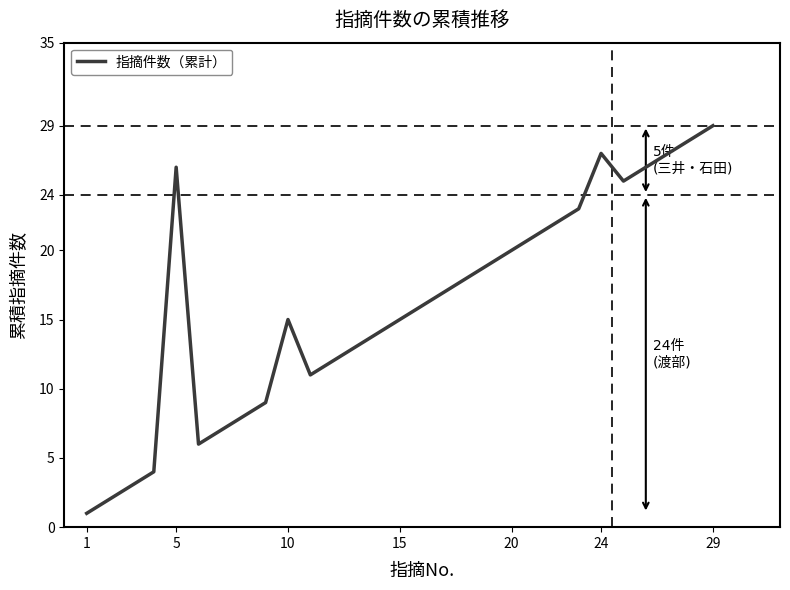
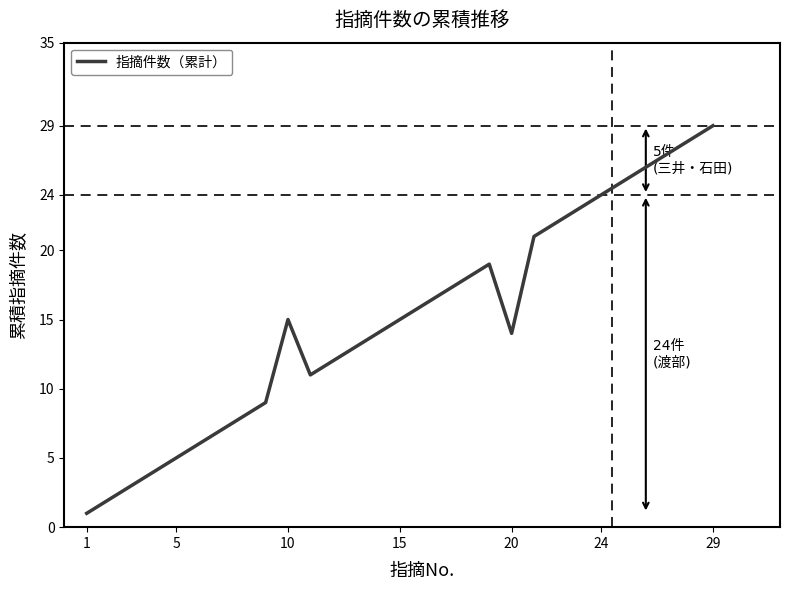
  {
    "1": 1,
-   "5": 26,
+   "5": 5,
    "10": 15,
    "15": 15,
-   "20": 20,
-   "24": 27,
+   "20": 14,
+   "24": 24,
    "29": 29
  }
